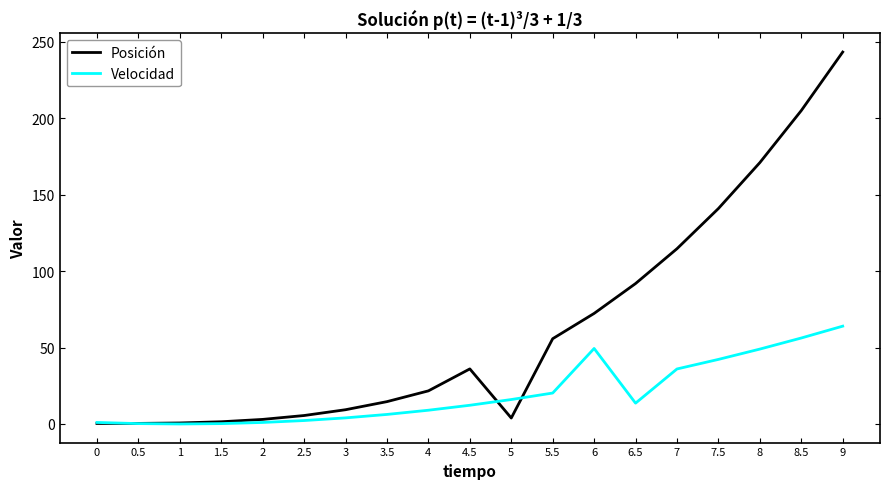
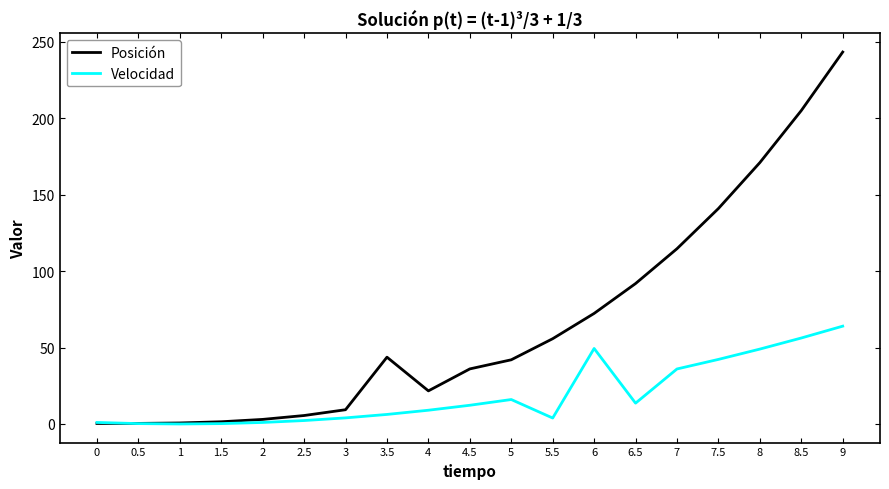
  {
    "Posición": {
      "2": 3,
      "2.5": 6,
      "3": 9,
-     "3.5": 15,
+     "3.5": 44,
      "4": 22,
      "4.5": 36,
-     "5": 4,
+     "5": 42,
      "5.5": 56,
      "6": 72,
      "6.5": 92,
      "7": 115,
      "7.5": 141,
      "8": 171,
      "8.5": 205,
      "9": 243
    },
    "Velocidad": {
      "2": 1,
      "2.5": 2,
      "3": 4,
      "3.5": 6,
      "4": 9,
      "4.5": 12,
      "5": 16,
-     "5.5": 20,
+     "5.5": 4,
      "6": 49,
      "6.5": 14,
      "7": 36,
      "7.5": 42,
      "8": 49,
      "8.5": 56,
      "9": 64
    }
  }
